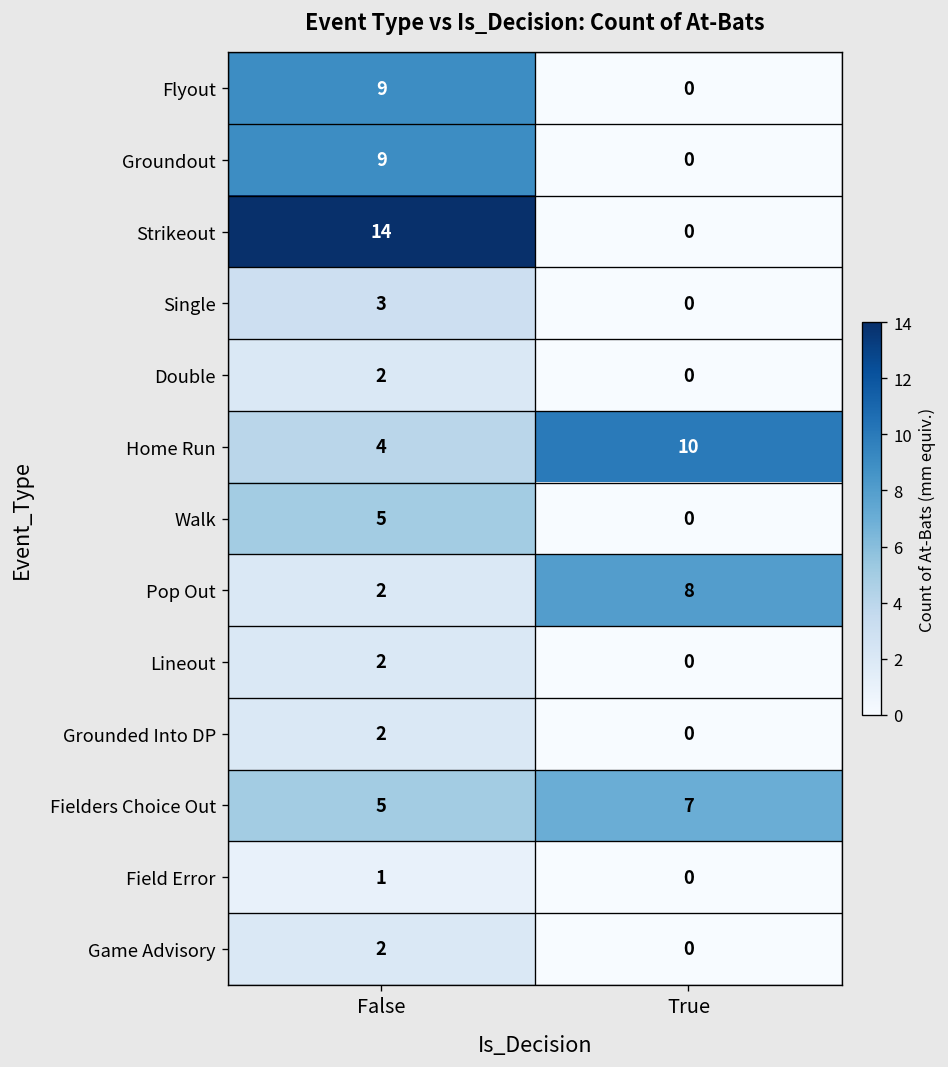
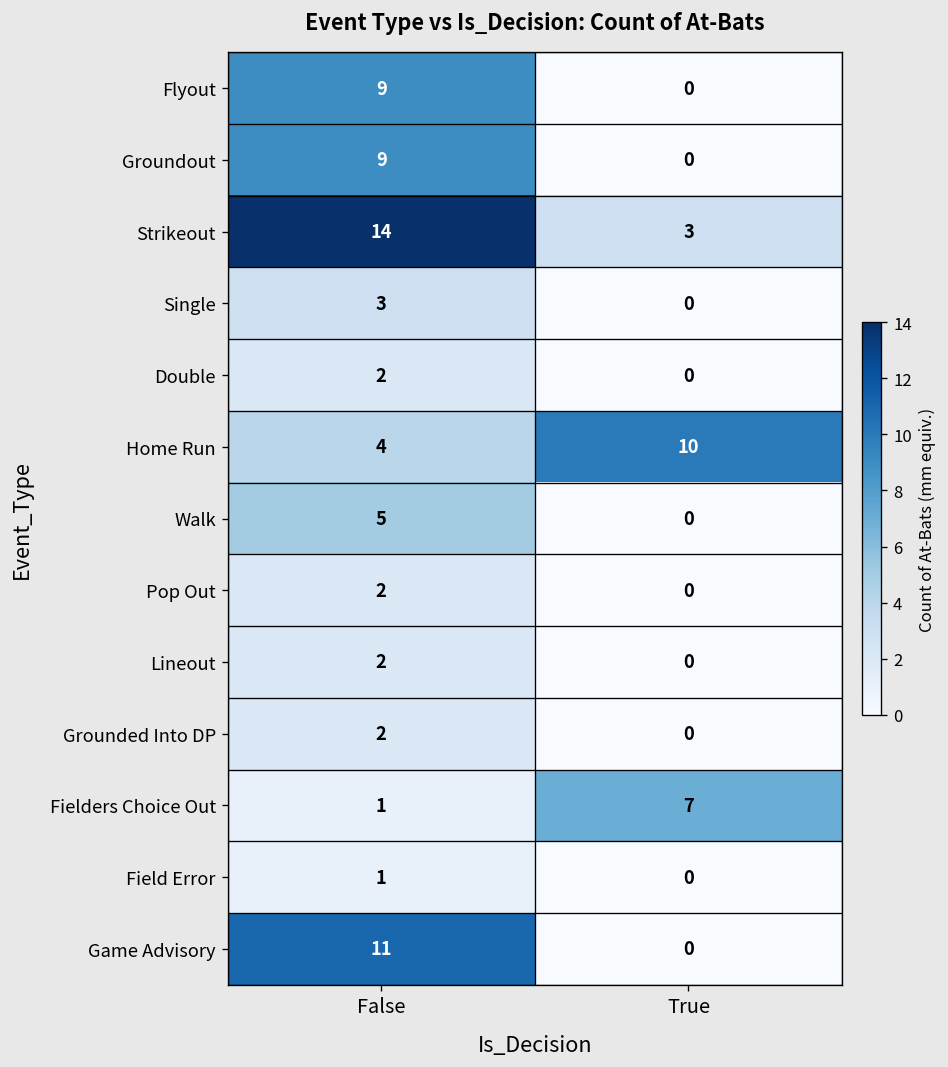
  {
    "Flyout": {
      "False": 9,
      "True": 0
    },
    "Groundout": {
      "False": 9,
      "True": 0
    },
    "Strikeout": {
      "False": 14,
-     "True": 0
+     "True": 3
    },
    "Single": {
      "False": 3,
      "True": 0
    },
    "Double": {
      "False": 2,
      "True": 0
    },
    "Home Run": {
      "False": 4,
      "True": 10
    },
    "Walk": {
      "False": 5,
      "True": 0
    },
    "Pop Out": {
      "False": 2,
-     "True": 8
+     "True": 0
    },
    "Lineout": {
      "False": 2,
      "True": 0
    },
    "Grounded Into DP": {
      "False": 2,
      "True": 0
    },
    "Fielders Choice Out": {
-     "False": 5,
+     "False": 1,
      "True": 7
    },
    "Field Error": {
      "False": 1,
      "True": 0
    },
    "Game Advisory": {
-     "False": 2,
+     "False": 11,
      "True": 0
    }
  }
